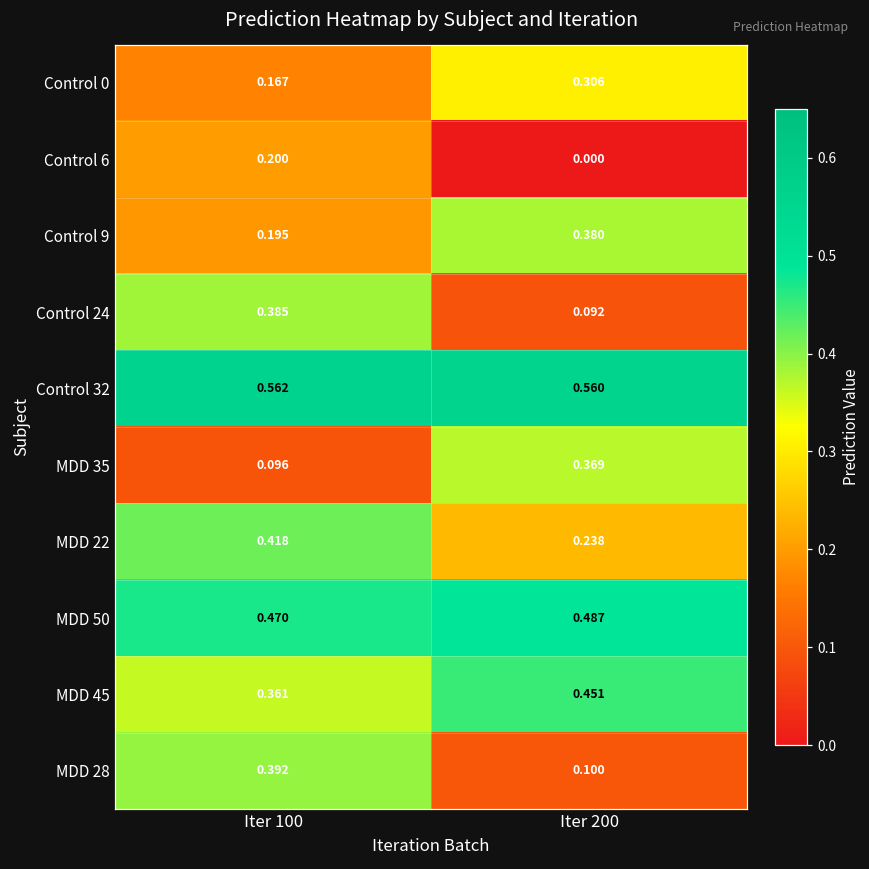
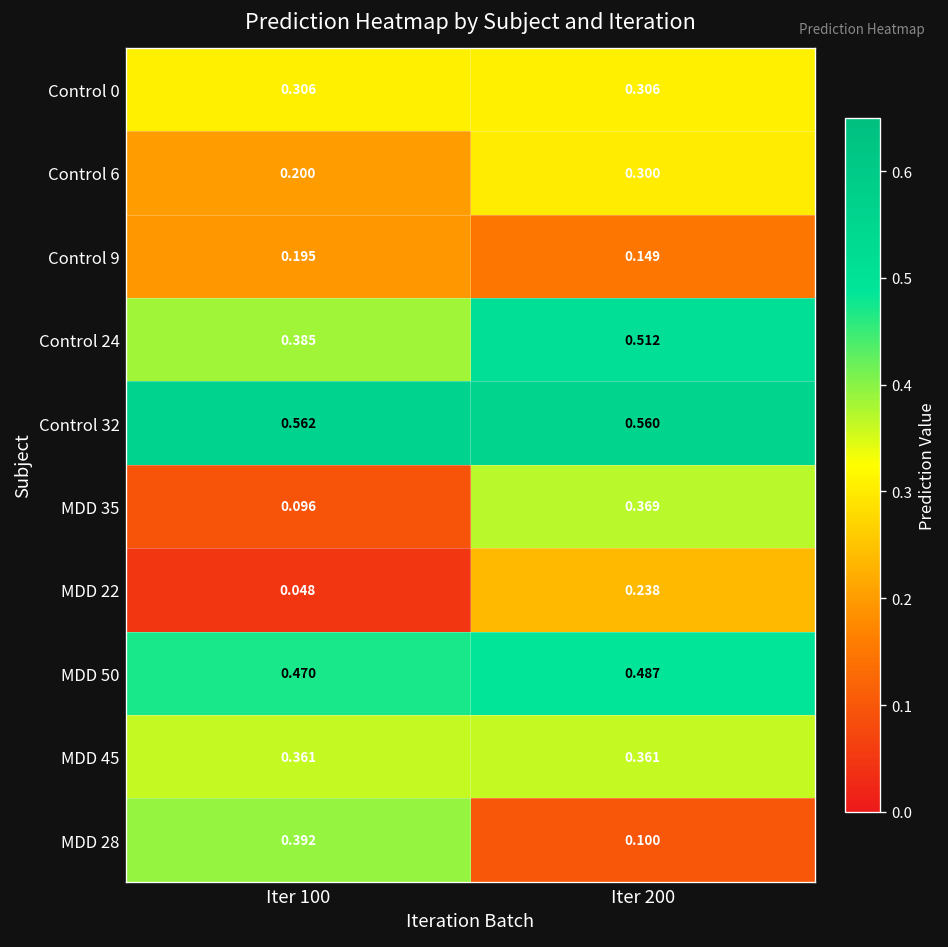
  {
    "Control 0": {
-     "Iter 100": 0.167,
+     "Iter 100": 0.306,
      "Iter 200": 0.306
    },
    "Control 6": {
      "Iter 100": 0.200,
-     "Iter 200": 0.000
+     "Iter 200": 0.300
    },
    "Control 9": {
      "Iter 100": 0.195,
-     "Iter 200": 0.380
+     "Iter 200": 0.149
    },
    "Control 24": {
      "Iter 100": 0.385,
-     "Iter 200": 0.092
+     "Iter 200": 0.512
    },
    "Control 32": {
      "Iter 100": 0.562,
      "Iter 200": 0.560
    },
    "MDD 35": {
      "Iter 100": 0.096,
      "Iter 200": 0.369
    },
    "MDD 22": {
-     "Iter 100": 0.418,
+     "Iter 100": 0.048,
      "Iter 200": 0.238
    },
    "MDD 50": {
      "Iter 100": 0.470,
      "Iter 200": 0.487
    },
    "MDD 45": {
      "Iter 100": 0.361,
-     "Iter 200": 0.451
+     "Iter 200": 0.361
    },
    "MDD 28": {
      "Iter 100": 0.392,
      "Iter 200": 0.100
    }
  }
